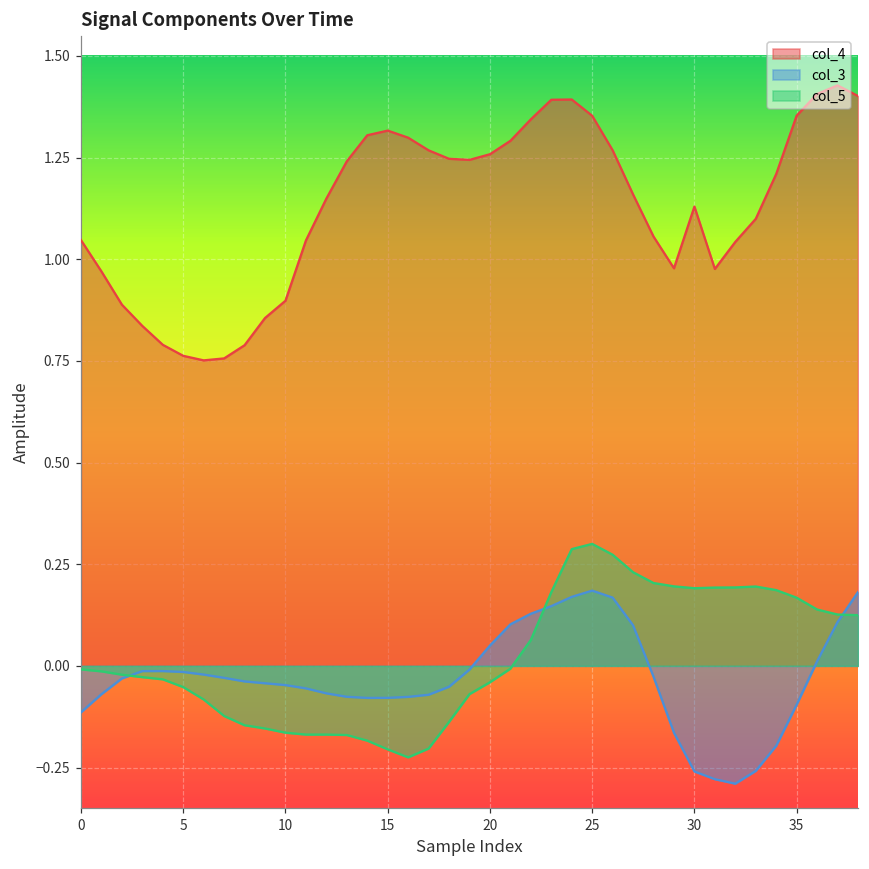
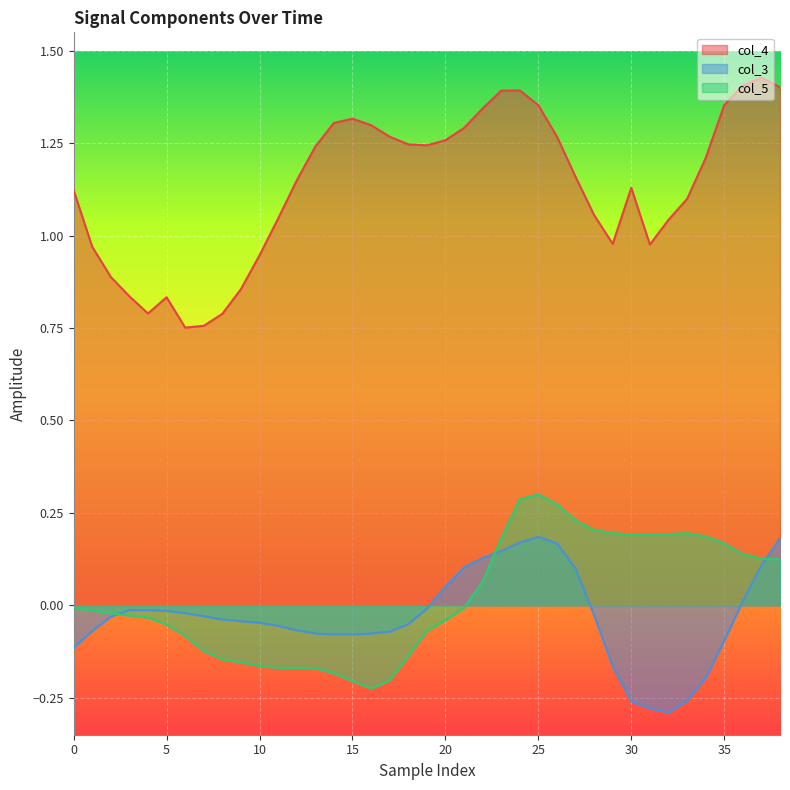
  {
    "col_4": {
-     "0": 1.05,
-     "5": 0.76,
-     "10": 0.90,
+     "0": 1.12,
+     "5": 0.83,
+     "10": 0.95,
      "15": 1.32,
      "20": 1.26,
      "25": 1.35,
      "30": 1.13,
      "35": 1.35
    }
  }
